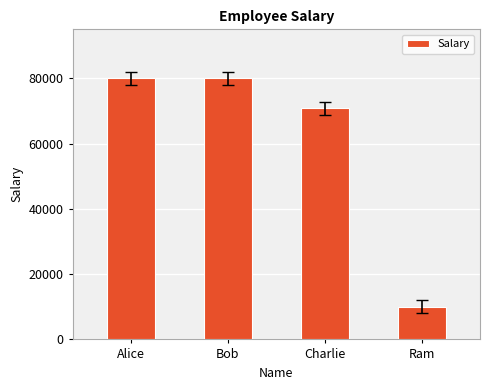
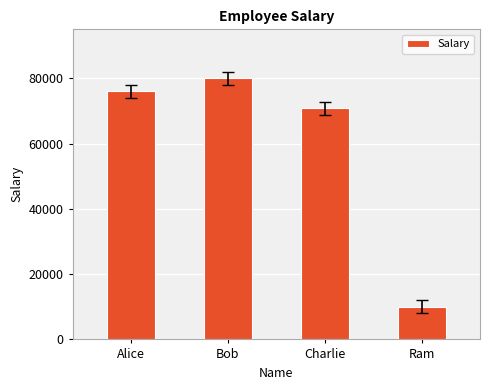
  {
    "Salary": {
-     "Alice": 80000,
+     "Alice": 76000,
      "Bob": 80000,
      "Charlie": 71000,
      "Ram": 10000
    }
  }
